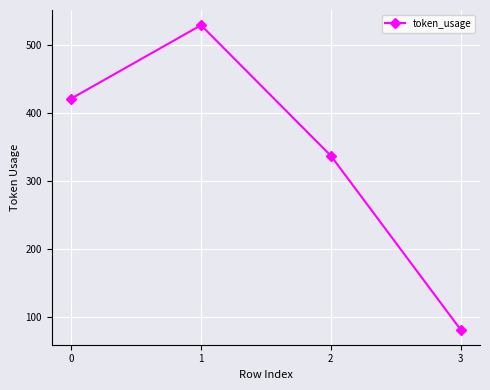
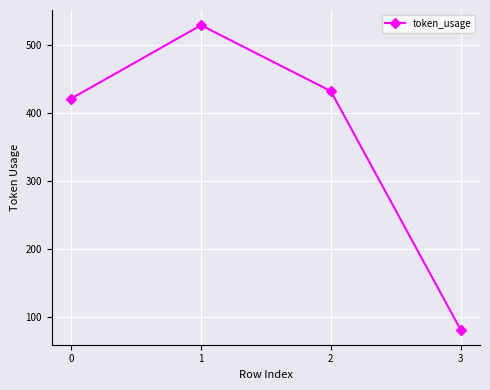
  {
    "0": 420,
    "1": 530,
-   "2": 340,
+   "2": 430,
    "3": 80
  }
